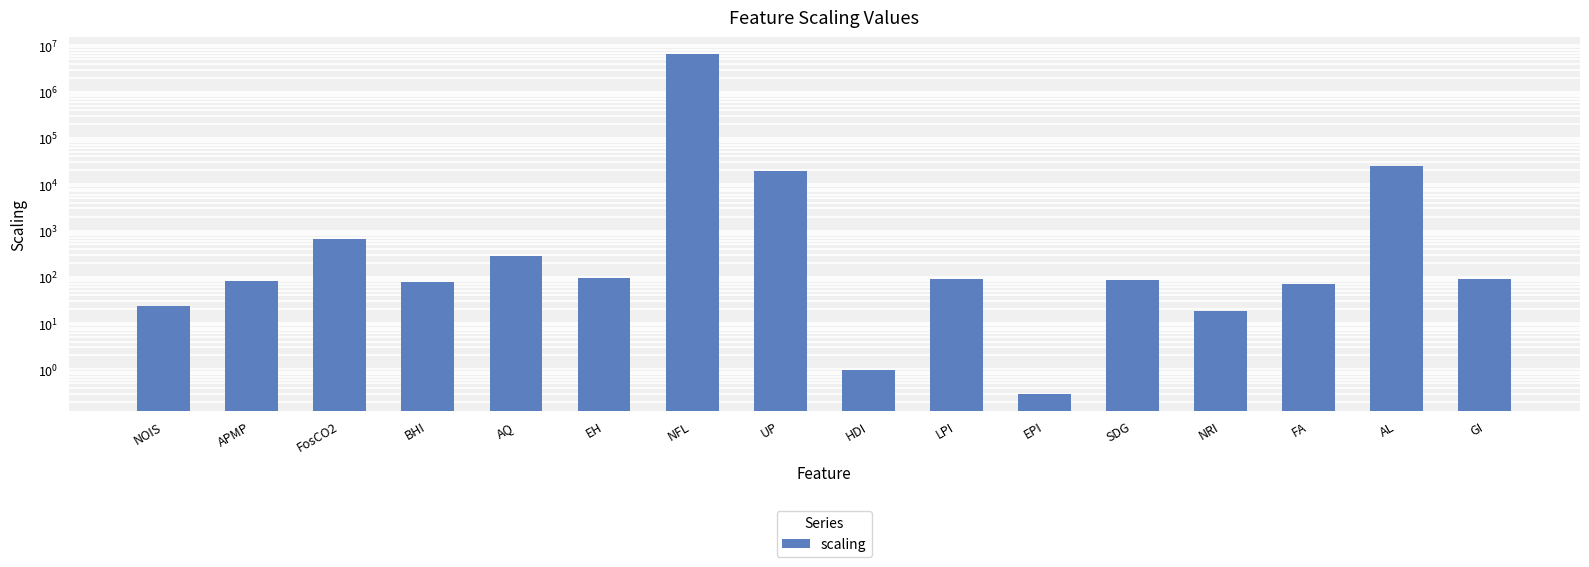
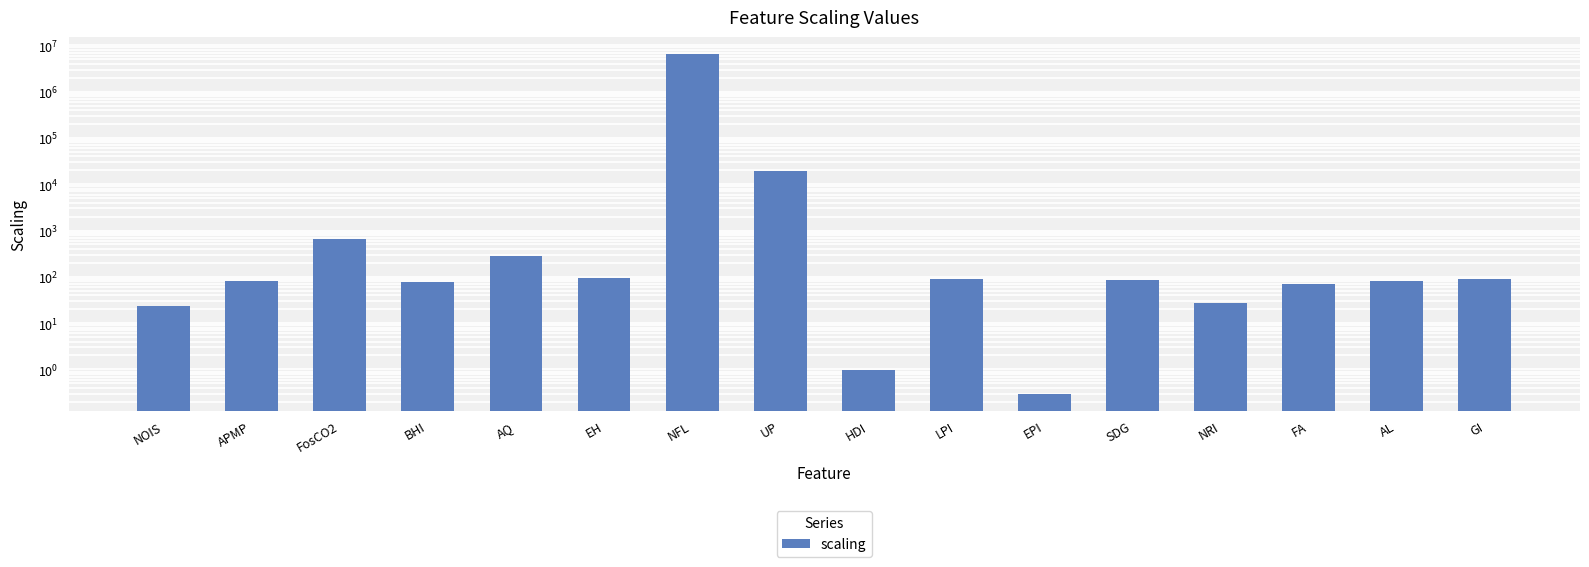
  {
    "NOIS": 20,
    "APMP": 80,
    "FosCO2": 700,
    "BHI": 80,
    "AQ": 300,
    "EH": 90,
    "NFL": 7000000,
    "UP": 20000,
    "HDI": 1,
    "LPI": 90,
    "EPI": 0.3,
    "SDG": 90,
-   "NRI": 18,
+   "NRI": 30,
    "FA": 70,
-   "AL": 20000,
+   "AL": 80,
    "GI": 90
  }
